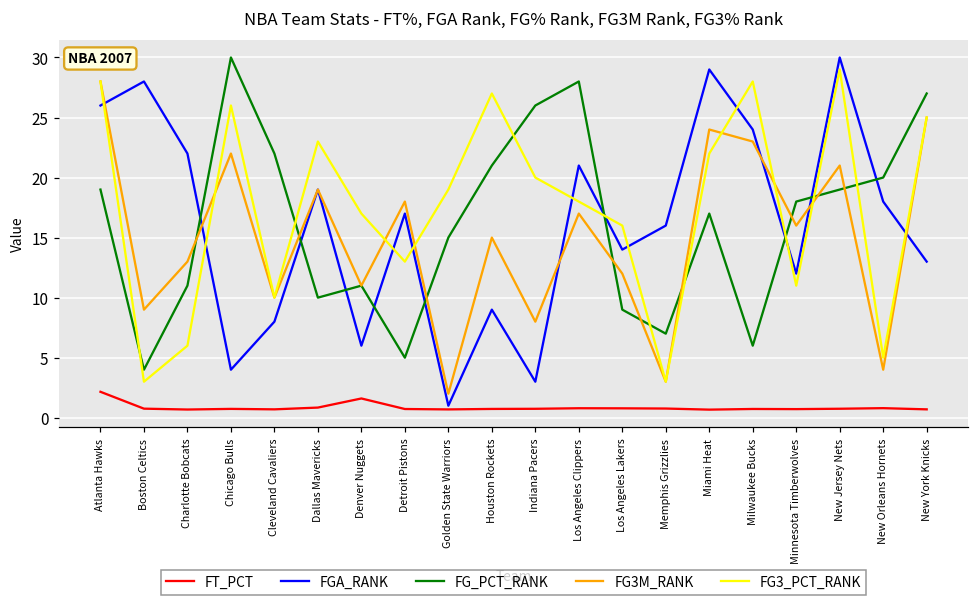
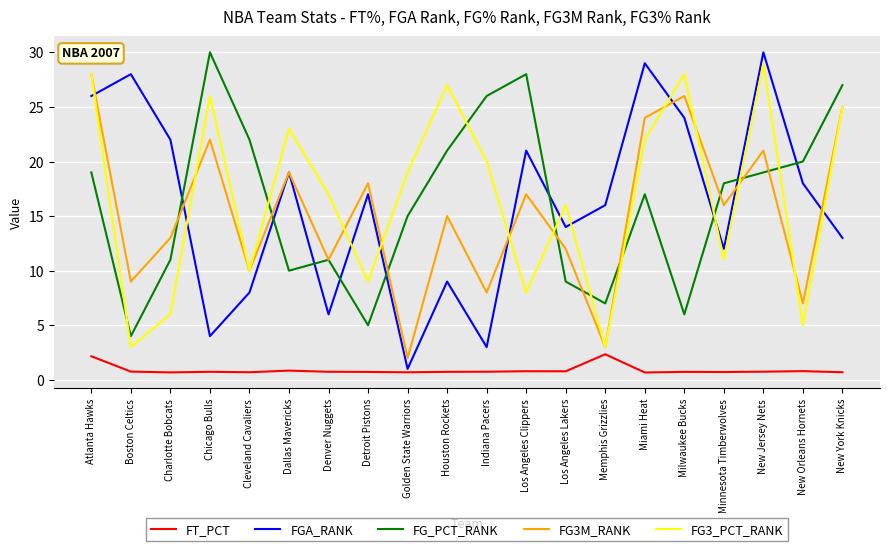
  {
    "FT_PCT": {
      "Atlanta Hawks": 2.2,
      "Boston Celtics": 0.8,
      "Charlotte Bobcats": 0.7,
      "Chicago Bulls": 0.7,
      "Cleveland Cavaliers": 0.7,
      "Dallas Mavericks": 0.8,
-     "Denver Nuggets": 1.6,
+     "Denver Nuggets": 0.7,
      "Detroit Pistons": 0.7,
      "Golden State Warriors": 0.7,
      "Houston Rockets": 0.7,
      "Indiana Pacers": 0.7,
      "Los Angeles Clippers": 0.8,
      "Los Angeles Lakers": 0.8,
-     "Memphis Grizzlies": 0.8,
+     "Memphis Grizzlies": 2.3,
      "Miami Heat": 0.7,
      "Milwaukee Bucks": 0.7,
      "Minnesota Timberwolves": 0.7,
      "New Jersey Nets": 0.7,
      "New Orleans Hornets": 0.8,
      "New York Knicks": 0.7
    },
    "FGA_RANK": {
      "Atlanta Hawks": 26.0,
      "Boston Celtics": 28.0,
      "Charlotte Bobcats": 22.0,
      "Chicago Bulls": 4.0,
      "Cleveland Cavaliers": 8.0,
      "Denver Nuggets": 6.0,
      "Detroit Pistons": 17.0,
      "Golden State Warriors": 1.0,
      "Houston Rockets": 9.0,
      "Indiana Pacers": 3.0,
      "Los Angeles Clippers": 21.0,
      "Los Angeles Lakers": 14.0,
      "Memphis Grizzlies": 16.0,
      "Miami Heat": 29.0,
      "Milwaukee Bucks": 24.0,
      "Minnesota Timberwolves": 12.0,
      "New Jersey Nets": 30.0,
      "New Orleans Hornets": 18.0,
      "New York Knicks": 13.0
    },
    "FG_PCT_RANK": {
      "Atlanta Hawks": 19.0,
      "Boston Celtics": 4.0,
      "Charlotte Bobcats": 11.0,
      "Chicago Bulls": 30.0,
      "Cleveland Cavaliers": 22.0,
      "Dallas Mavericks": 10.0,
      "Detroit Pistons": 5.0,
      "Golden State Warriors": 15.0,
      "Houston Rockets": 21.0,
      "Indiana Pacers": 26.0,
      "Los Angeles Clippers": 28.0,
      "Los Angeles Lakers": 9.0,
      "Memphis Grizzlies": 7.0,
      "Miami Heat": 17.0,
      "Milwaukee Bucks": 6.0,
      "Minnesota Timberwolves": 18.0,
      "New Jersey Nets": 19.0,
      "New Orleans Hornets": 20.0,
      "New York Knicks": 27.0
    },
    "FG3M_RANK": {
      "Boston Celtics": 9,
      "Charlotte Bobcats": 13,
      "Chicago Bulls": 22,
      "Detroit Pistons": 18,
      "Golden State Warriors": 2,
      "Houston Rockets": 15,
      "Indiana Pacers": 8,
      "Los Angeles Clippers": 17,
      "Los Angeles Lakers": 12,
      "Miami Heat": 24,
-     "Milwaukee Bucks": 23,
+     "Milwaukee Bucks": 26,
      "Minnesota Timberwolves": 16,
      "New Jersey Nets": 21,
-     "New Orleans Hornets": 4
+     "New Orleans Hornets": 7
    },
    "FG3_PCT_RANK": {
      "Boston Celtics": 3,
      "Charlotte Bobcats": 6,
      "Chicago Bulls": 26,
      "Dallas Mavericks": 23,
      "Denver Nuggets": 17,
-     "Detroit Pistons": 13,
+     "Detroit Pistons": 9,
      "Golden State Warriors": 19,
      "Houston Rockets": 27,
      "Indiana Pacers": 20,
-     "Los Angeles Clippers": 18,
+     "Los Angeles Clippers": 8,
      "Los Angeles Lakers": 16,
      "Miami Heat": 22,
      "Milwaukee Bucks": 28,
      "Minnesota Timberwolves": 11,
      "New Jersey Nets": 29,
      "New Orleans Hornets": 5
    }
  }
